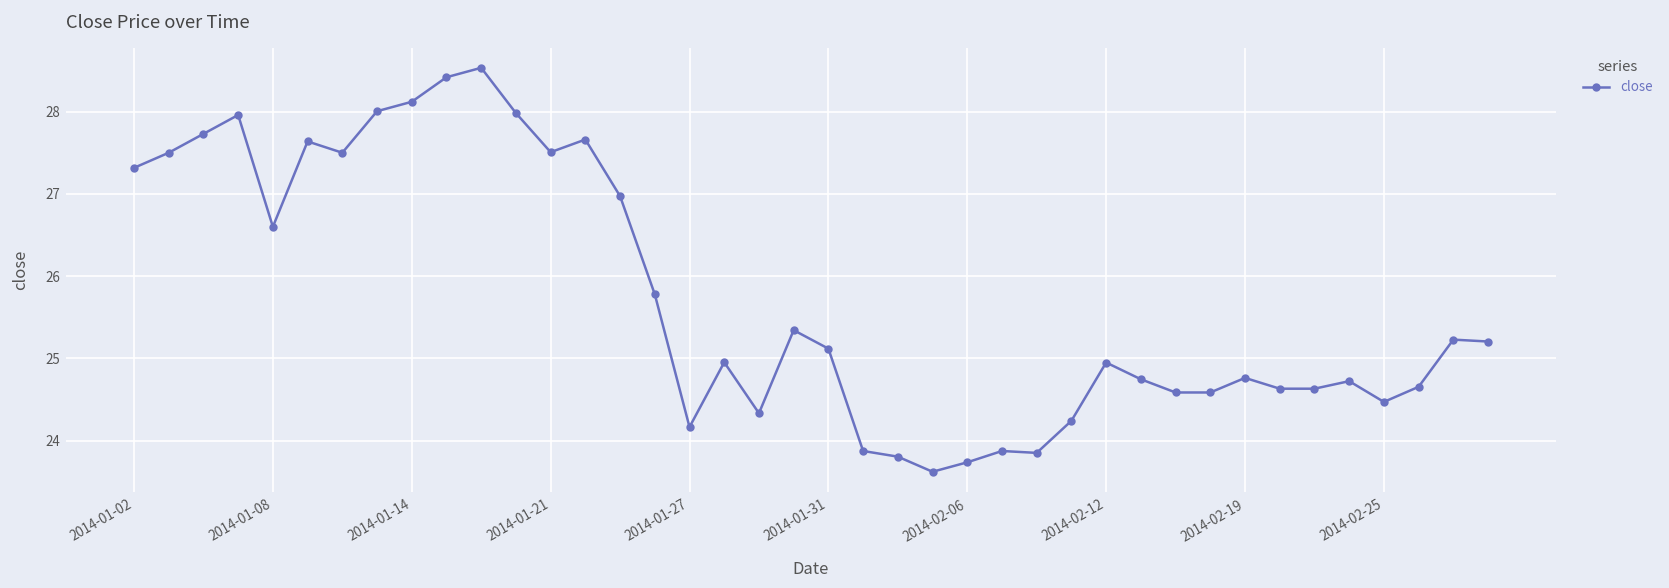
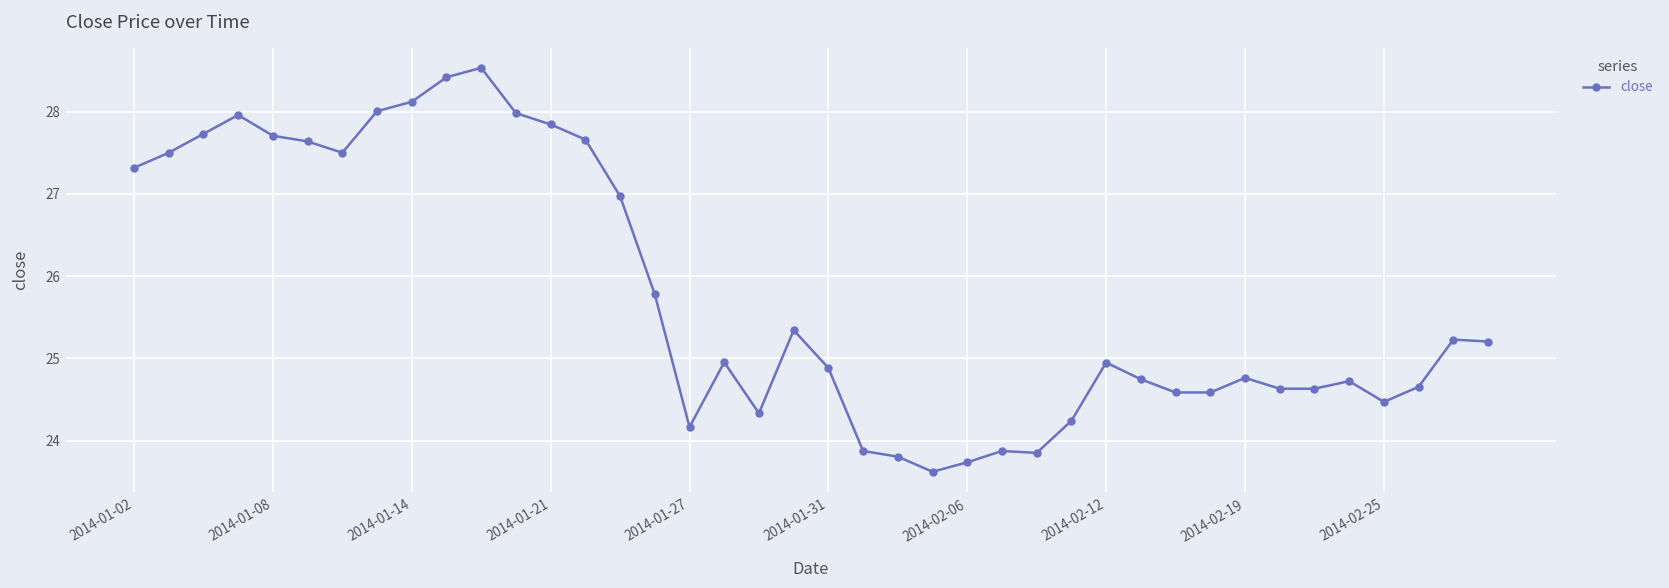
  {
    "2014-01-02": 27.3,
-   "2014-01-08": 26.6,
+   "2014-01-08": 27.7,
    "2014-01-14": 28.1,
-   "2014-01-21": 27.5,
+   "2014-01-21": 27.8,
    "2014-01-27": 24.2,
-   "2014-01-31": 25.1,
+   "2014-01-31": 24.9,
    "2014-02-06": 23.7,
    "2014-02-12": 25.0,
    "2014-02-19": 24.8,
    "2014-02-25": 24.5
  }
